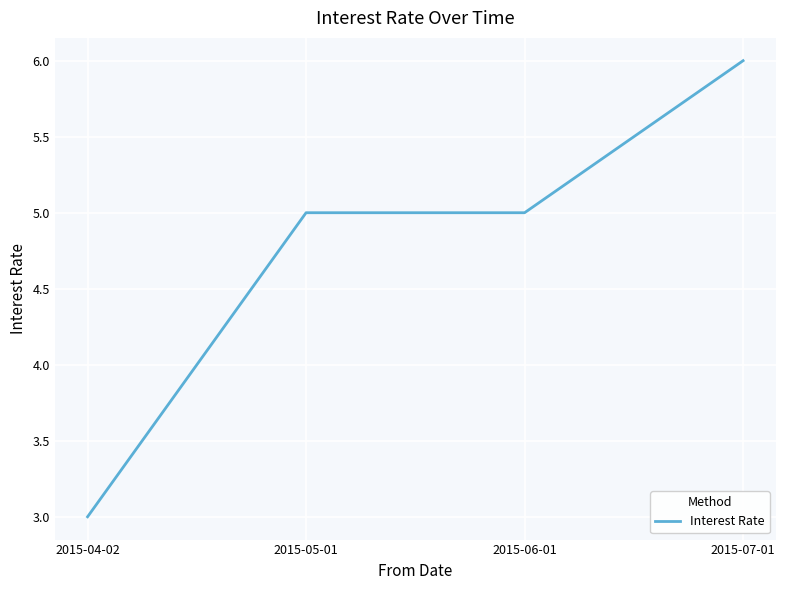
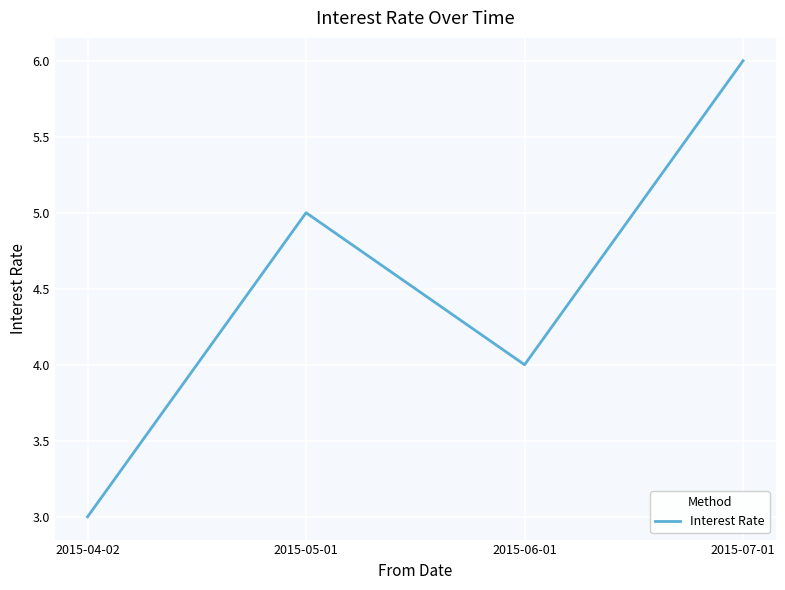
  {
    "2015-04-02": 3,
    "2015-05-01": 5,
-   "2015-06-01": 5,
+   "2015-06-01": 4,
    "2015-07-01": 6
  }
